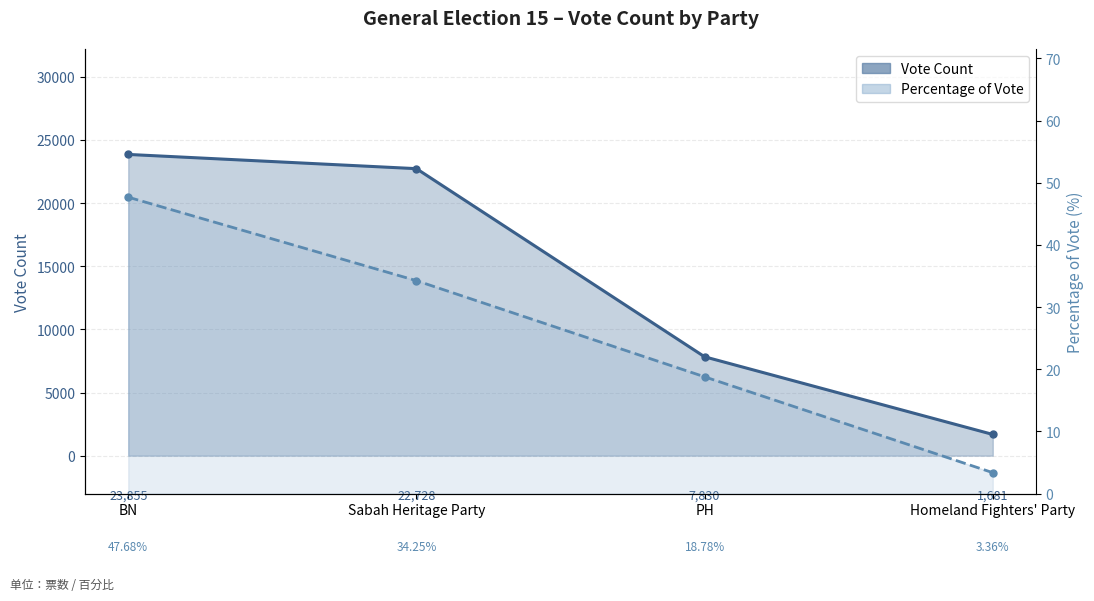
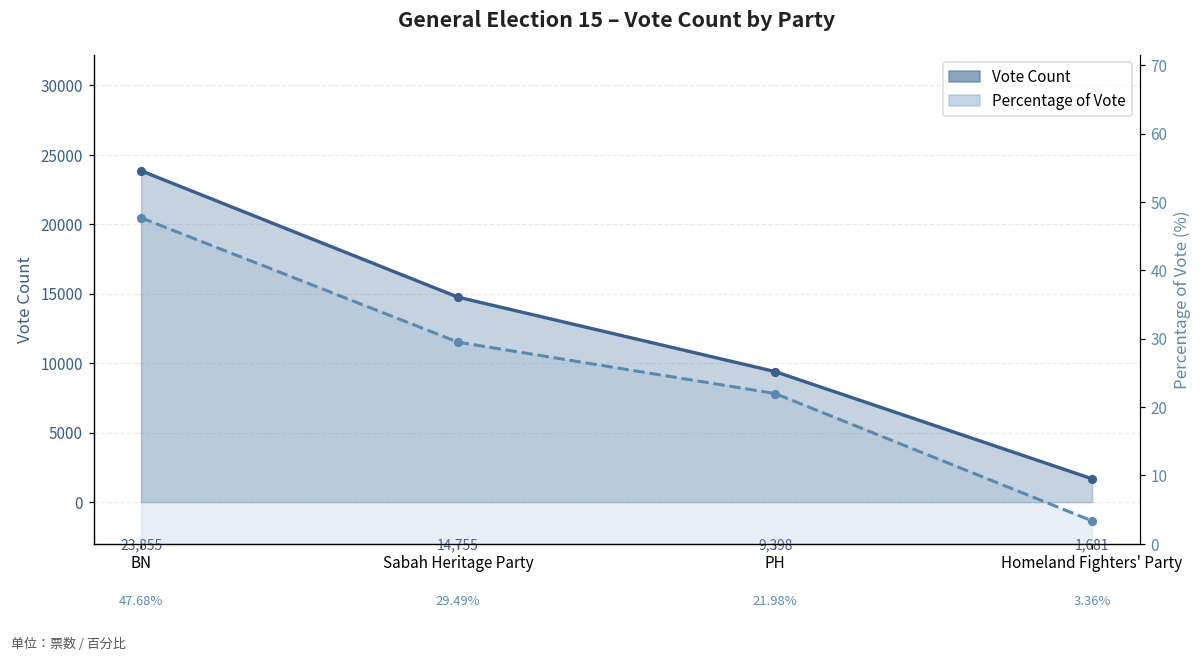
  {
    "Vote Count": {
-     "Sabah Heritage Party": "22,728",
-     "PH": "7,830"
+     "Sabah Heritage Party": "14,755",
+     "PH": "9,398"
    },
    "Percentage of Vote": {
-     "Sabah Heritage Party": "34.25%",
-     "PH": "18.78%"
+     "Sabah Heritage Party": "29.49%",
+     "PH": "21.98%"
    }
  }
